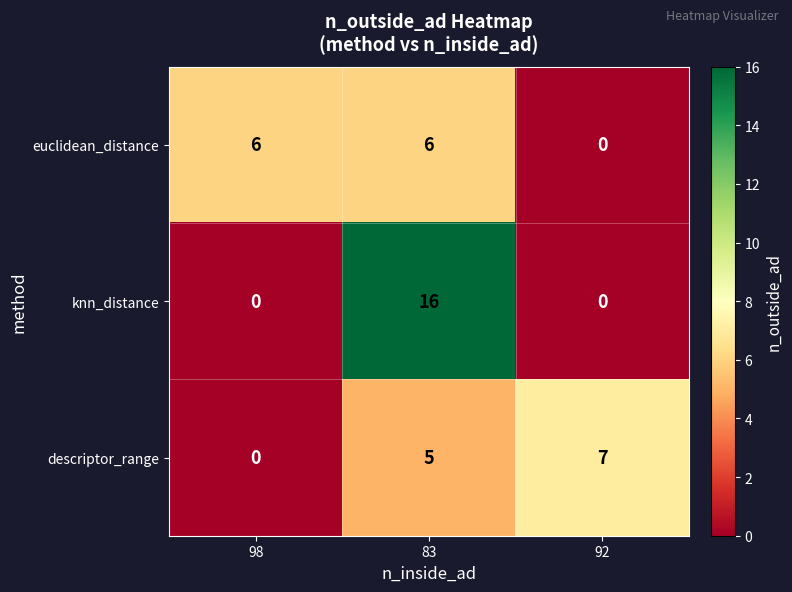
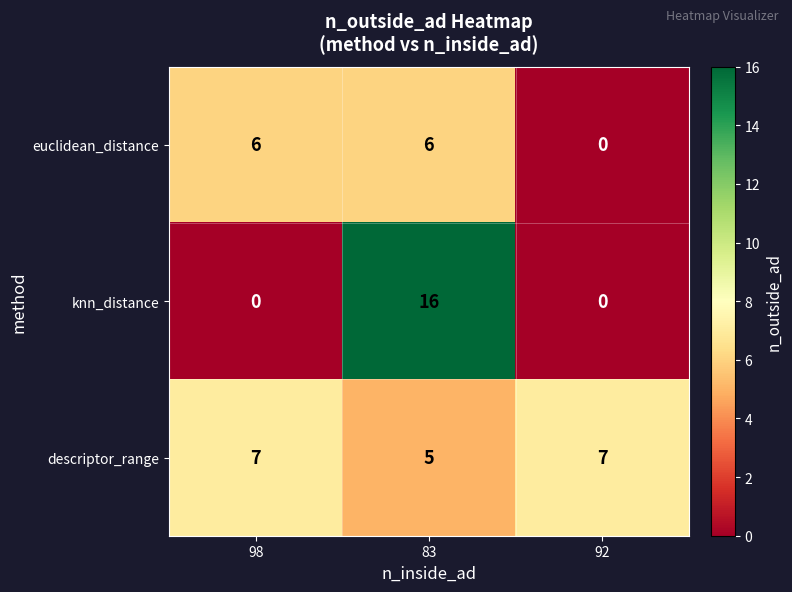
  {
    "euclidean_distance": {
      "98": 6,
      "83": 6,
      "92": 0
    },
    "knn_distance": {
      "98": 0,
      "83": 16,
      "92": 0
    },
    "descriptor_range": {
-     "98": 0,
+     "98": 7,
      "83": 5,
      "92": 7
    }
  }
